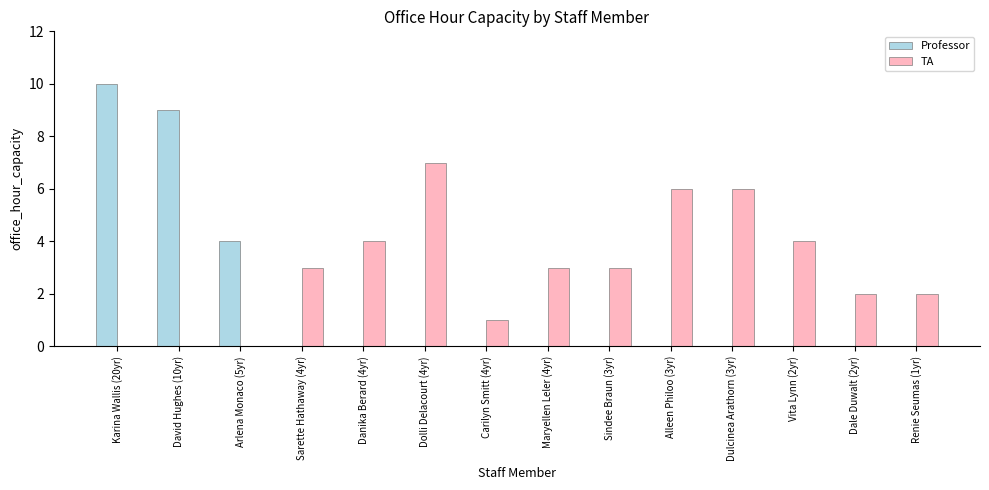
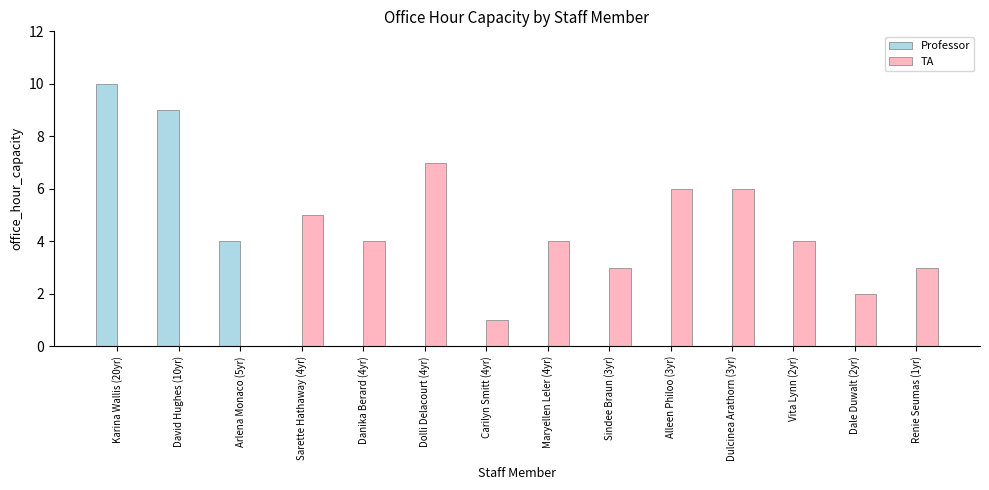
  {
    "Professor": {
      "Karina Wallis (20yr)": 10,
      "David Hughes (10yr)": 9,
      "Arlena Monaco (5yr)": 4,
      "Sarette Hathaway (4yr)": 0,
      "Danika Berard (4yr)": 0,
      "Dolli Delacourt (4yr)": 0,
      "Carilyn Smitt (4yr)": 0,
      "Maryellen Leler (4yr)": 0,
      "Sindee Braun (3yr)": 0,
      "Alleen Philoo (3yr)": 0,
      "Dulcinea Arathorn (3yr)": 0,
      "Vita Lynn (2yr)": 0,
      "Dale Duwalt (2yr)": 0,
      "Renie Seumas (1yr)": 0
    },
    "TA": {
      "Karina Wallis (20yr)": 0,
      "David Hughes (10yr)": 0,
      "Arlena Monaco (5yr)": 0,
-     "Sarette Hathaway (4yr)": 3,
+     "Sarette Hathaway (4yr)": 5,
      "Danika Berard (4yr)": 4,
      "Dolli Delacourt (4yr)": 7,
      "Carilyn Smitt (4yr)": 1,
-     "Maryellen Leler (4yr)": 3,
+     "Maryellen Leler (4yr)": 4,
      "Sindee Braun (3yr)": 3,
      "Alleen Philoo (3yr)": 6,
      "Dulcinea Arathorn (3yr)": 6,
      "Vita Lynn (2yr)": 4,
      "Dale Duwalt (2yr)": 2,
-     "Renie Seumas (1yr)": 2
+     "Renie Seumas (1yr)": 3
    }
  }
